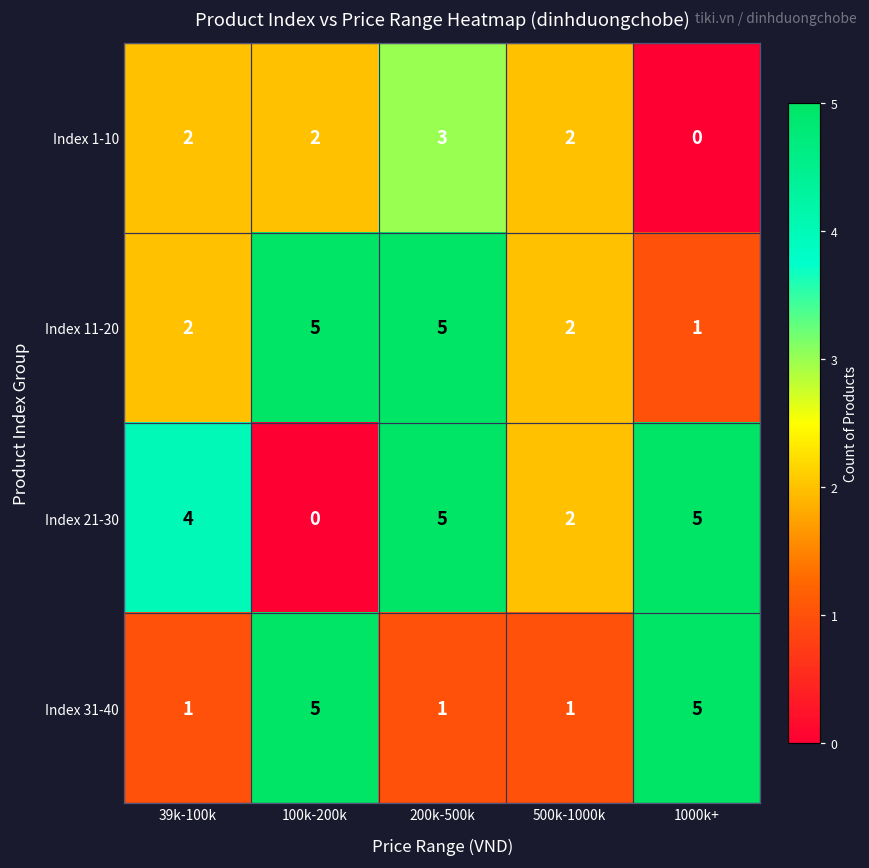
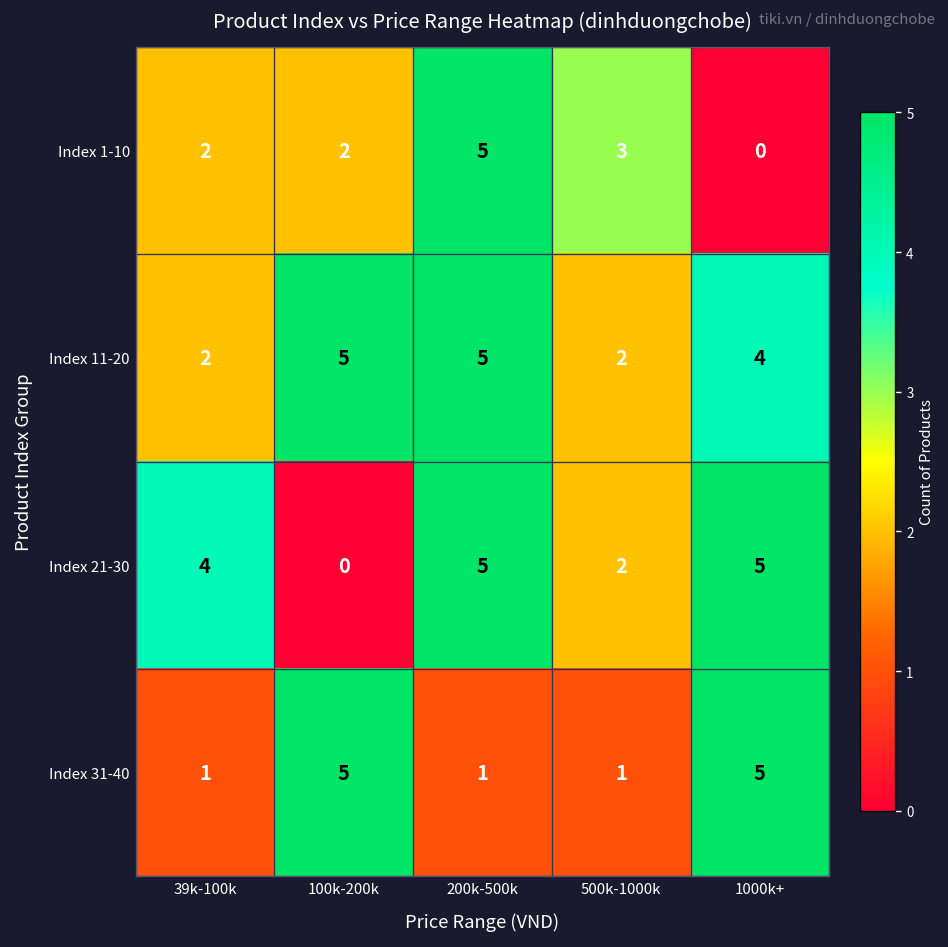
  {
    "Index 1-10": {
      "39k-100k": 2,
      "100k-200k": 2,
-     "200k-500k": 3,
-     "500k-1000k": 2,
+     "200k-500k": 5,
+     "500k-1000k": 3,
      "1000k+": 0
    },
    "Index 11-20": {
      "39k-100k": 2,
      "100k-200k": 5,
      "200k-500k": 5,
      "500k-1000k": 2,
-     "1000k+": 1
+     "1000k+": 4
    },
    "Index 21-30": {
      "39k-100k": 4,
      "100k-200k": 0,
      "200k-500k": 5,
      "500k-1000k": 2,
      "1000k+": 5
    },
    "Index 31-40": {
      "39k-100k": 1,
      "100k-200k": 5,
      "200k-500k": 1,
      "500k-1000k": 1,
      "1000k+": 5
    }
  }
